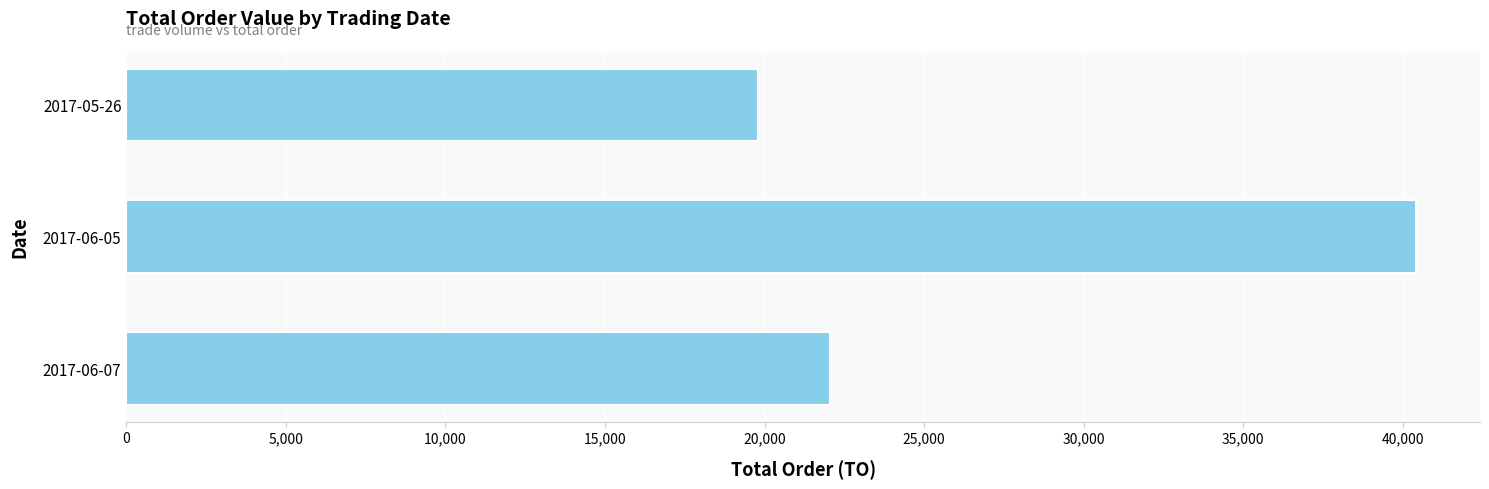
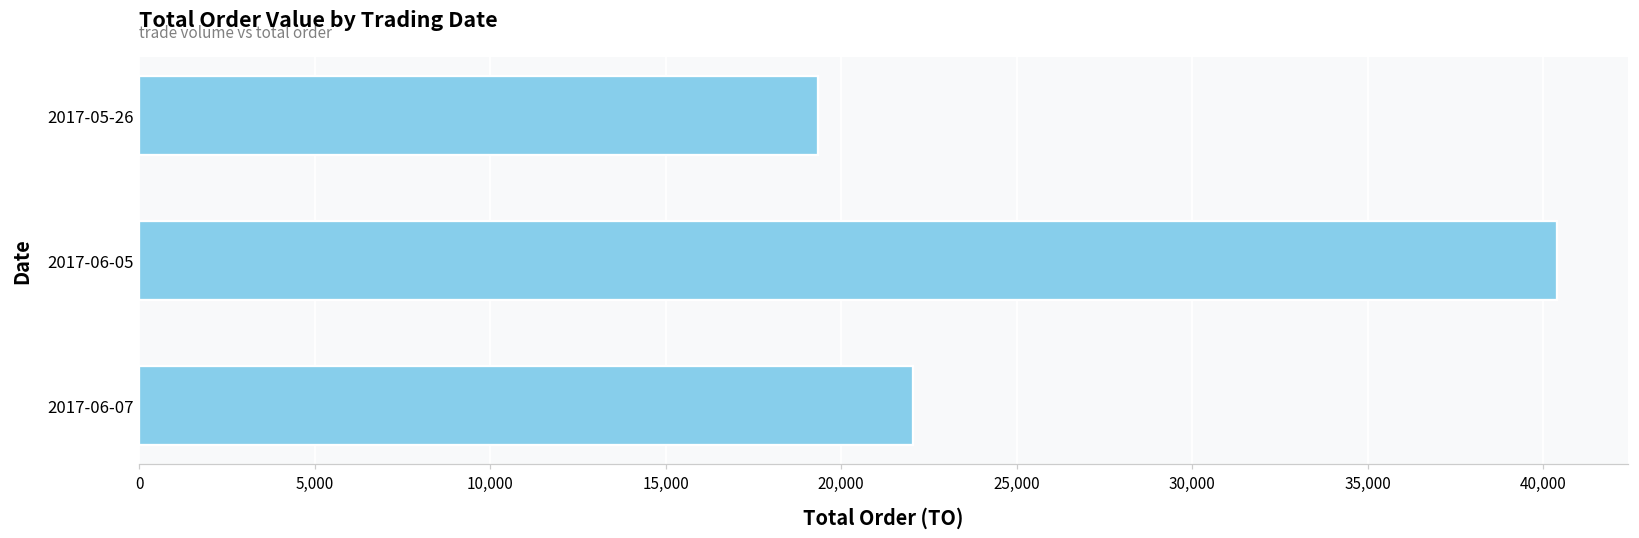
  {
-   "2017-05-26": "19,800",
+   "2017-05-26": "19,300",
    "2017-06-05": "40,400",
    "2017-06-07": "22,100"
  }
